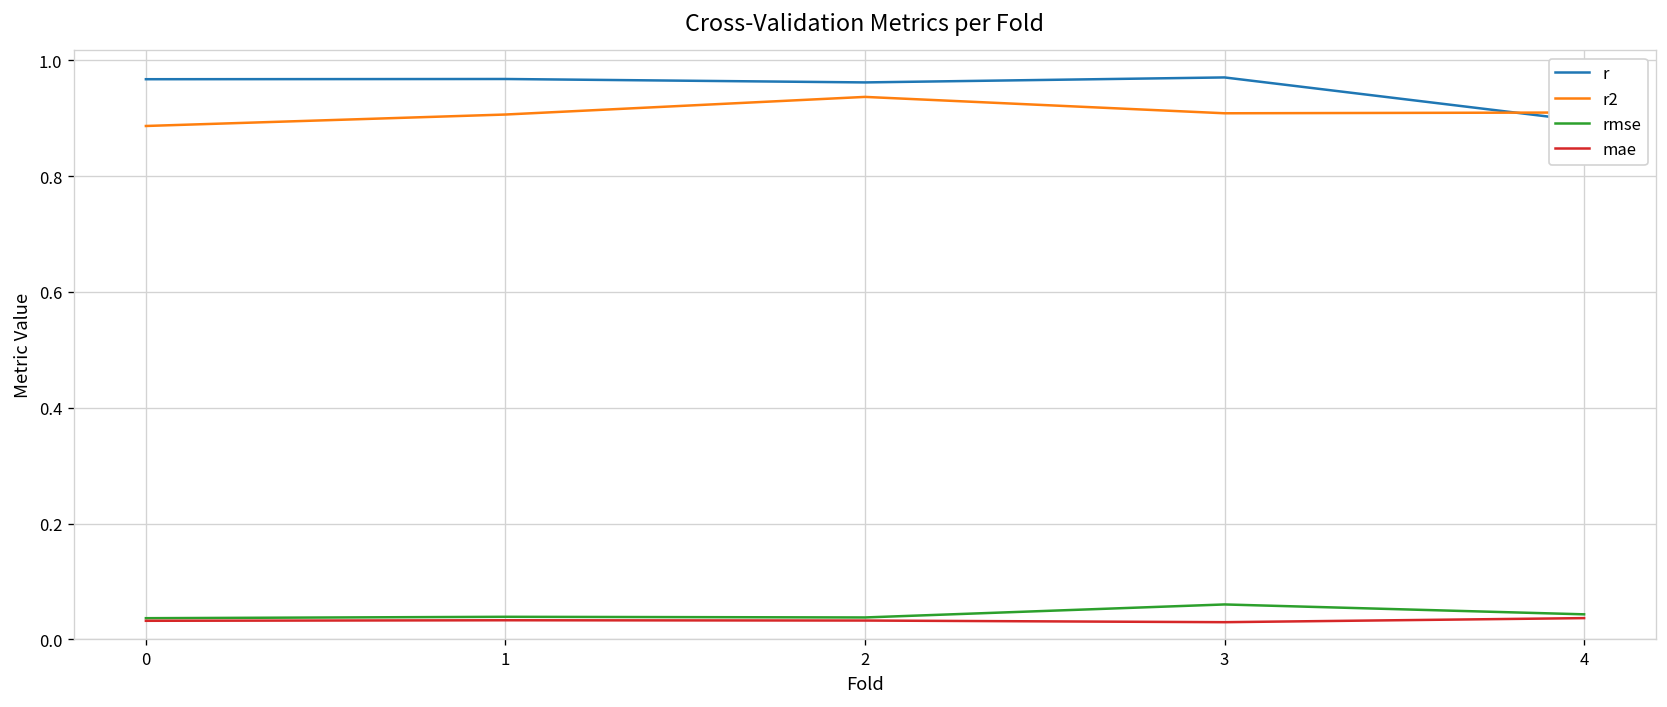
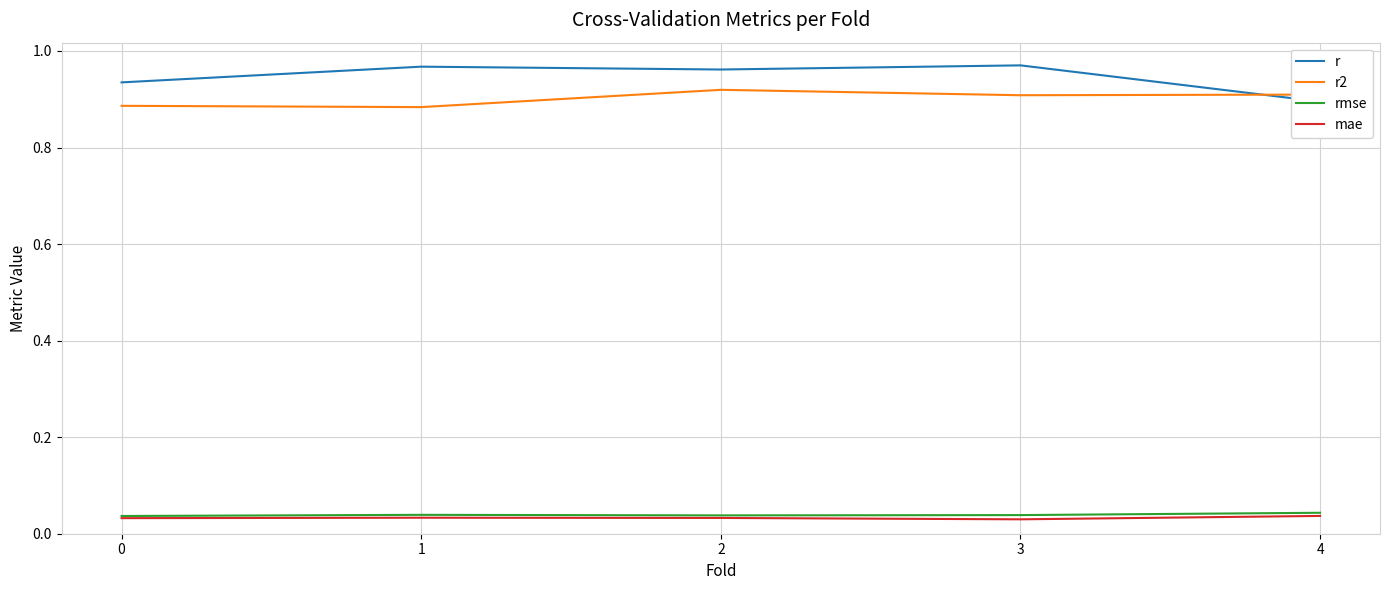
  {
    "r": {
-     "0": 0.97,
+     "0": 0.93,
      "1": 0.97,
      "2": 0.96,
      "3": 0.97
    },
    "r2": {
      "0": 0.89,
-     "1": 0.91,
-     "2": 0.94,
+     "1": 0.88,
+     "2": 0.92,
      "3": 0.91
    },
    "rmse": {
      "1": 0.04,
      "2": 0.04,
-     "3": 0.06,
+     "3": 0.04,
      "4": 0.04
    },
    "mae": {
      "1": 0.03,
      "2": 0.03,
      "3": 0.03,
      "4": 0.04
    }
  }
